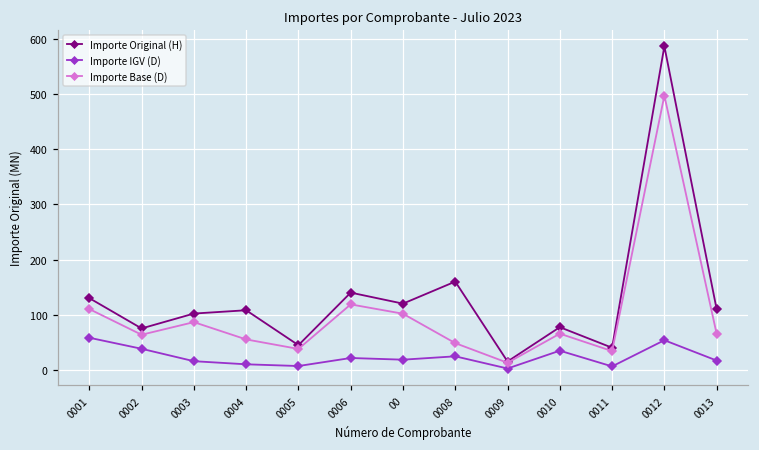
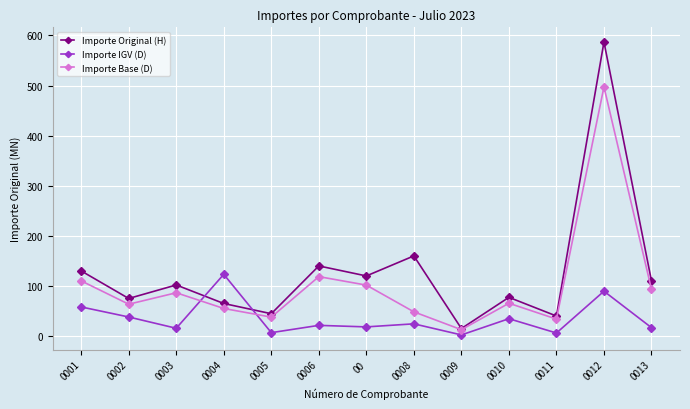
  {
    "Importe Original (H)": {
      "0001": 130,
      "0002": 80,
      "0003": 100,
-     "0004": 110,
+     "0004": 70,
      "0005": 40,
      "0006": 140,
      "00": 120,
      "0008": 160,
      "0010": 80,
      "0011": 40,
      "0012": 590,
      "0013": 110
    },
    "Importe IGV (D)": {
      "0001": 60,
      "0002": 40,
      "0003": 20,
-     "0004": 10,
+     "0004": 120,
      "0005": 10,
      "0006": 20,
      "00": 20,
      "0008": 20,
      "0009": 0,
      "0010": 30,
      "0011": 10,
-     "0012": 50,
+     "0012": 90,
      "0013": 20
    },
    "Importe Base (D)": {
      "0001": 110,
      "0002": 60,
      "0003": 90,
      "0004": 60,
      "0005": 40,
      "0006": 120,
      "00": 100,
      "0008": 50,
      "0010": 70,
      "0011": 30,
      "0012": 500,
-     "0013": 70
+     "0013": 90
    }
  }
